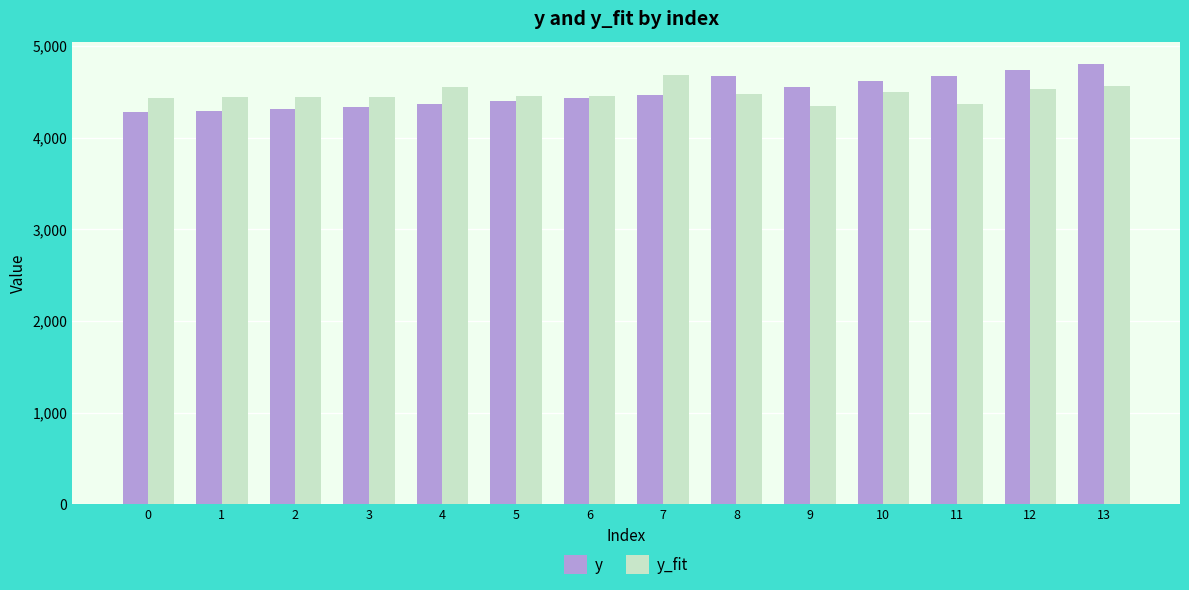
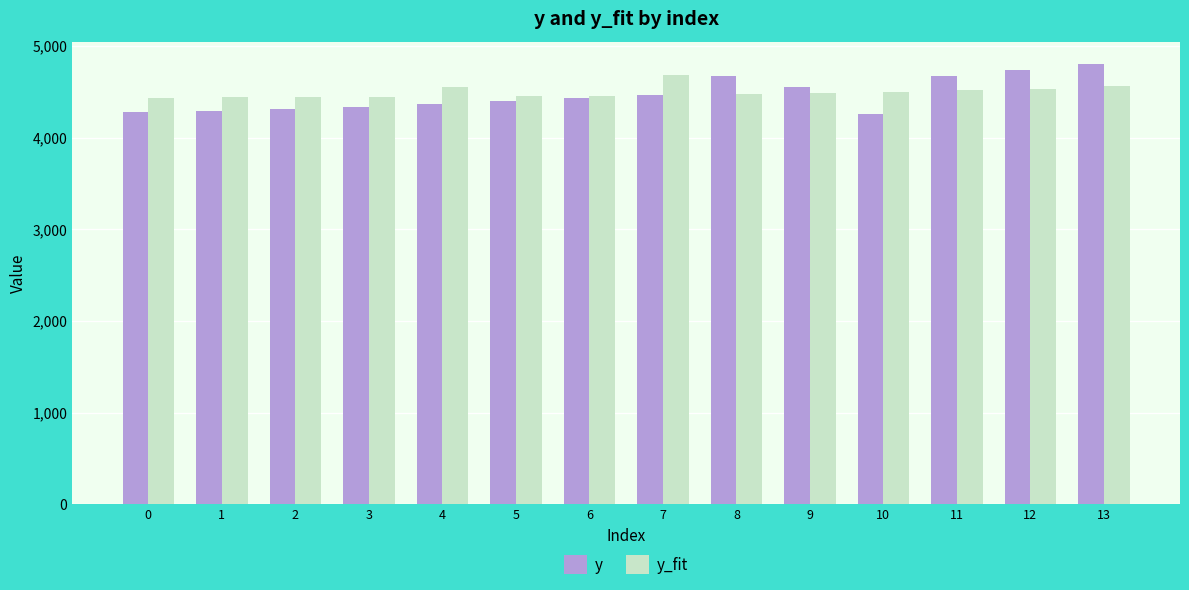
  {
    "y": {
      "0": "4,300",
      "1": "4,300",
      "2": "4,300",
      "3": "4,300",
      "4": "4,400",
      "5": "4,400",
      "6": "4,400",
      "7": "4,500",
      "8": "4,700",
      "9": "4,600",
-     "10": "4,600",
+     "10": "4,300",
      "11": "4,700",
      "12": "4,700",
      "13": "4,800"
    },
    "y_fit": {
      "0": "4,400",
      "1": "4,400",
      "2": "4,400",
      "3": "4,400",
      "4": "4,600",
      "5": "4,500",
      "6": "4,500",
      "7": "4,700",
      "8": "4,500",
-     "9": "4,300",
+     "9": "4,500",
      "10": "4,500",
-     "11": "4,400",
+     "11": "4,500",
      "12": "4,500",
      "13": "4,600"
    }
  }
